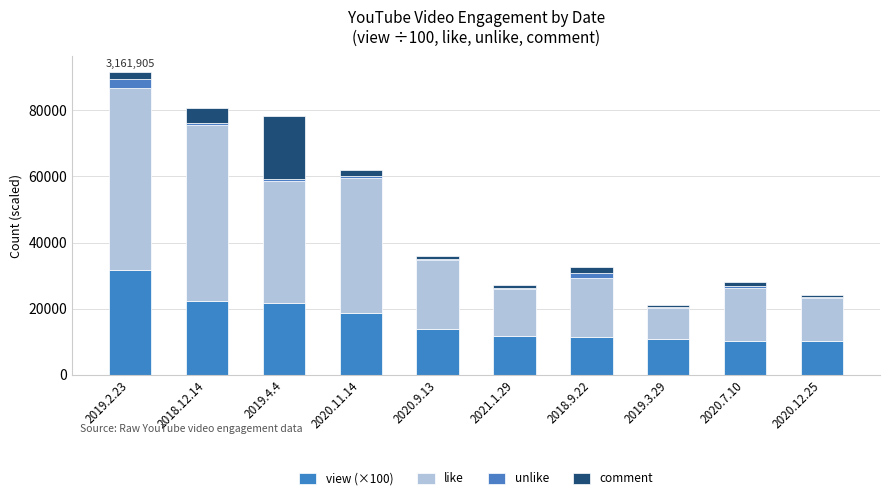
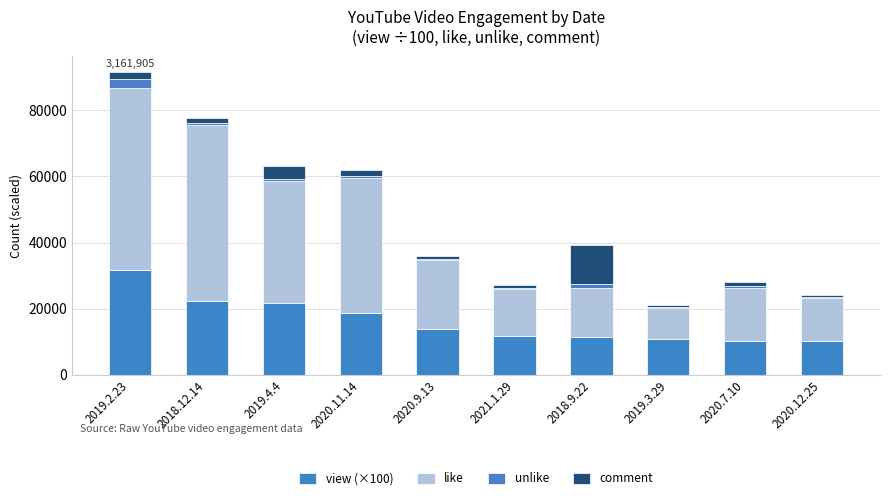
  {
    "like": {
      "2019.2.23": 55000,
      "2018.12.14": 53000,
      "2019.4.4": 37000,
      "2020.11.14": 41000,
      "2020.9.13": 21000,
      "2021.1.29": 14000,
-     "2018.9.22": 18000,
+     "2018.9.22": 15000,
      "2019.3.29": 10000,
      "2020.7.10": 16000,
      "2020.12.25": 13000
    },
    "comment": {
-     "2018.12.14": 4000,
-     "2019.4.4": 19000,
+     "2018.12.14": 2000,
+     "2019.4.4": 4000,
      "2020.11.14": 2000,
      "2021.1.29": 1000,
-     "2018.9.22": 2000,
+     "2018.9.22": 12000,
      "2020.7.10": 1000
    }
  }
